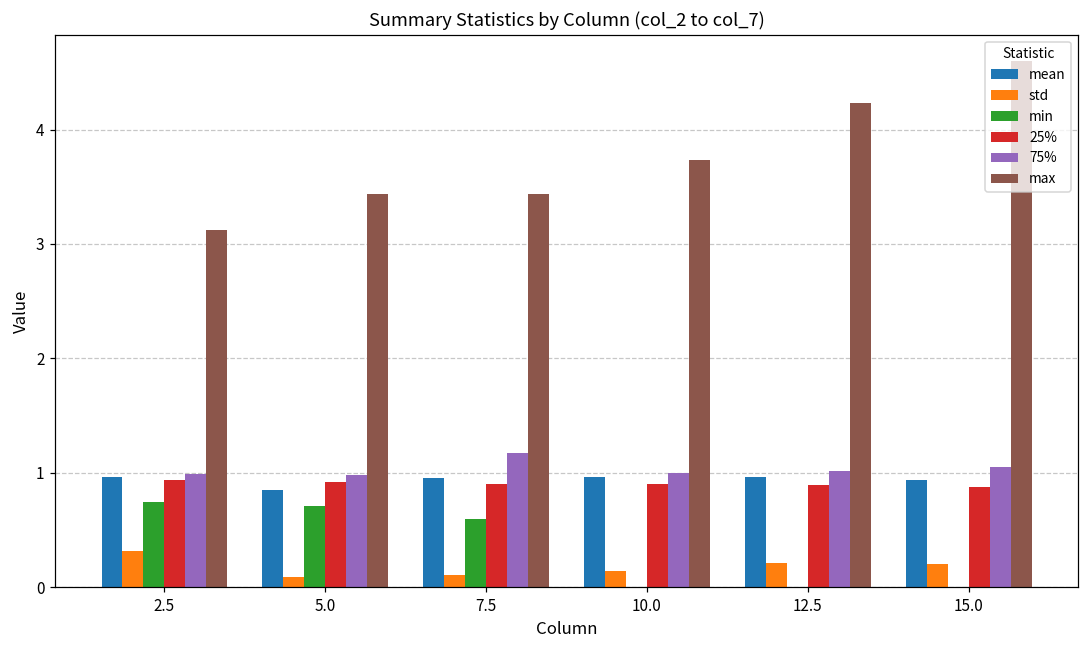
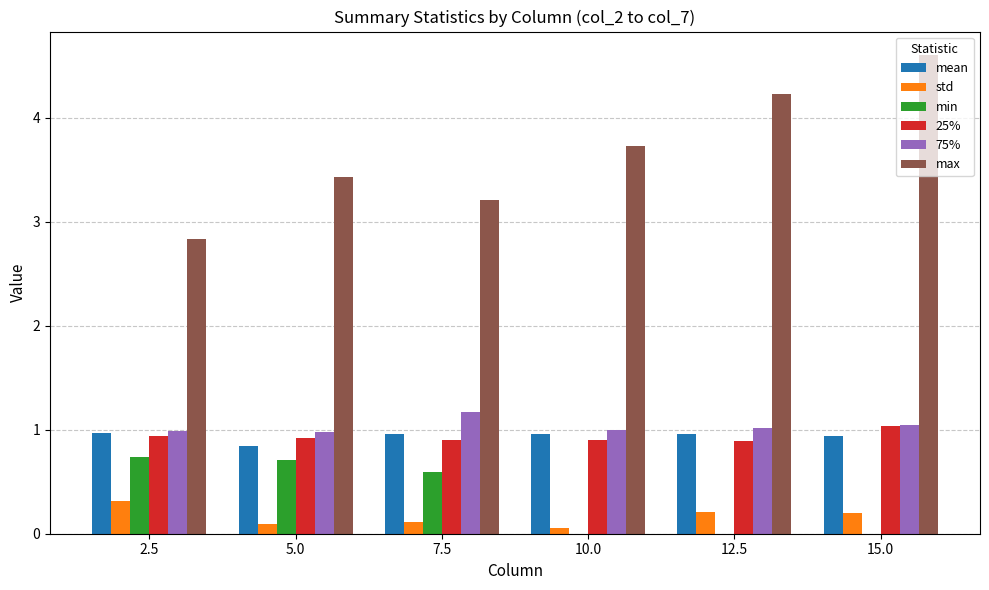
  {
    "mean": {
      "2.5": 0.96,
      "5.0": 0.85,
      "7.5": 0.95,
      "10.0": 0.96,
      "12.5": 0.96,
      "15.0": 0.94
    },
    "std": {
      "2.5": 0.31,
      "5.0": 0.09,
      "7.5": 0.11,
-     "10.0": 0.14,
+     "10.0": 0.06,
      "12.5": 0.21,
      "15.0": 0.20
    },
    "min": {
      "2.5": 0.74,
      "5.0": 0.71,
      "7.5": 0.59,
      "10.0": 0.00,
      "12.5": 0.00,
      "15.0": 0.00
    },
    "25%": {
      "2.5": 0.94,
      "5.0": 0.92,
      "7.5": 0.91,
      "10.0": 0.90,
      "12.5": 0.89,
-     "15.0": 0.88
+     "15.0": 1.03
    },
    "75%": {
      "2.5": 0.98,
      "5.0": 0.98,
      "7.5": 1.17,
      "10.0": 1.00,
      "12.5": 1.02,
      "15.0": 1.05
    },
    "max": {
-     "2.5": 3.12,
+     "2.5": 2.83,
      "5.0": 3.43,
-     "7.5": 3.43,
+     "7.5": 3.21,
      "10.0": 3.73,
      "12.5": 4.23
    }
  }
